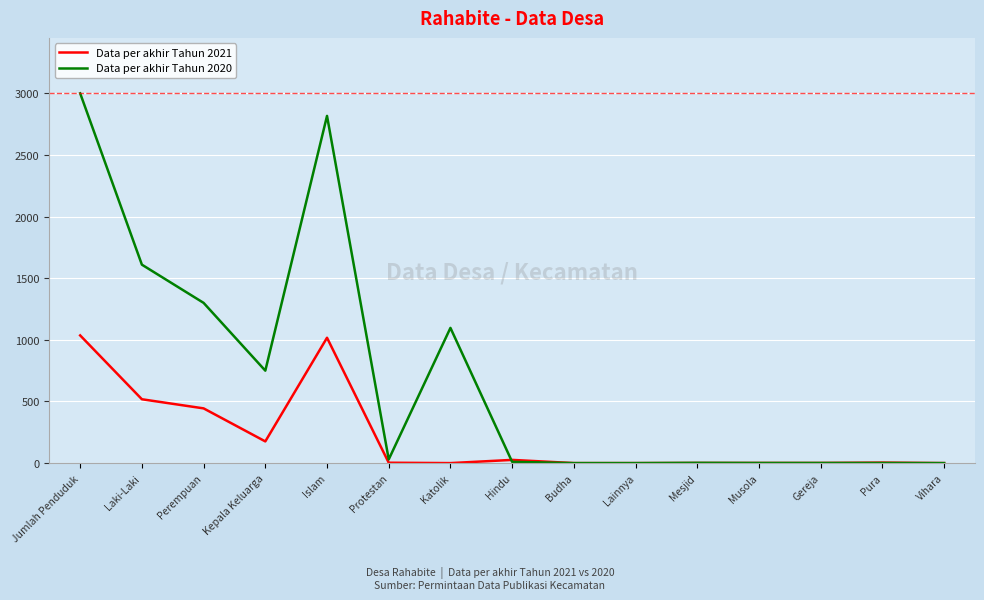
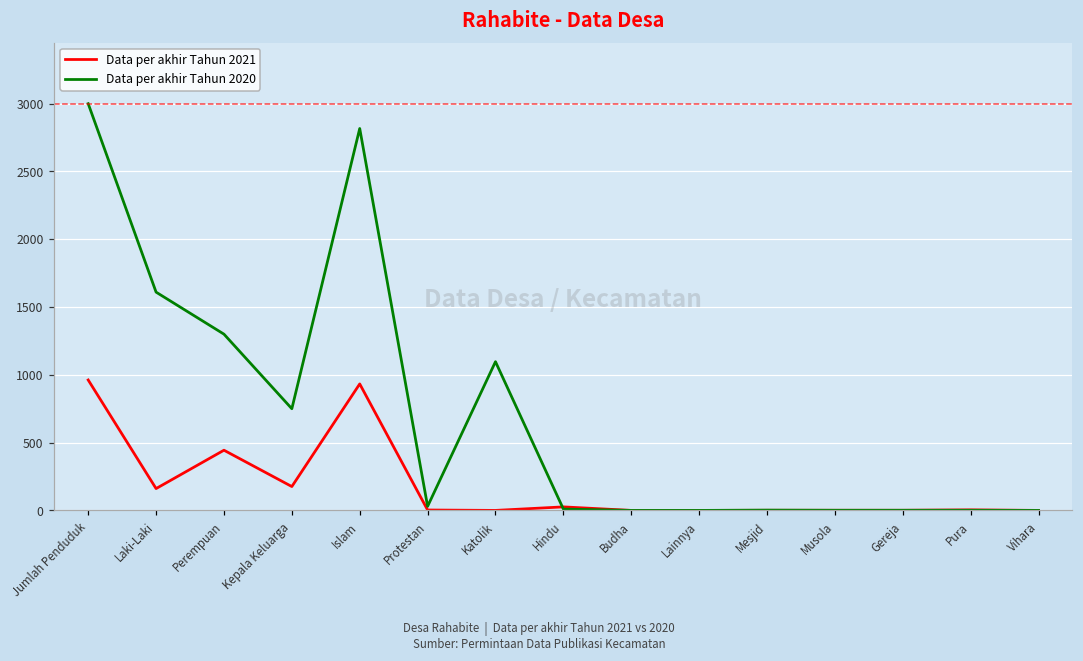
  {
    "Data per akhir Tahun 2021": {
-     "Jumlah Penduduk": 1040,
-     "Laki-Laki": 520,
+     "Jumlah Penduduk": 960,
+     "Laki-Laki": 160,
      "Perempuan": 440,
      "Kepala Keluarga": 180,
-     "Islam": 1020,
+     "Islam": 930,
      "Protestan": 0,
      "Katolik": 0
    },
    "Data per akhir Tahun 2020": {
      "Jumlah Penduduk": 3000,
      "Laki-Laki": 1610,
      "Perempuan": 1300,
      "Kepala Keluarga": 750,
      "Islam": 2820,
      "Protestan": 30,
      "Katolik": 1100
    }
  }
